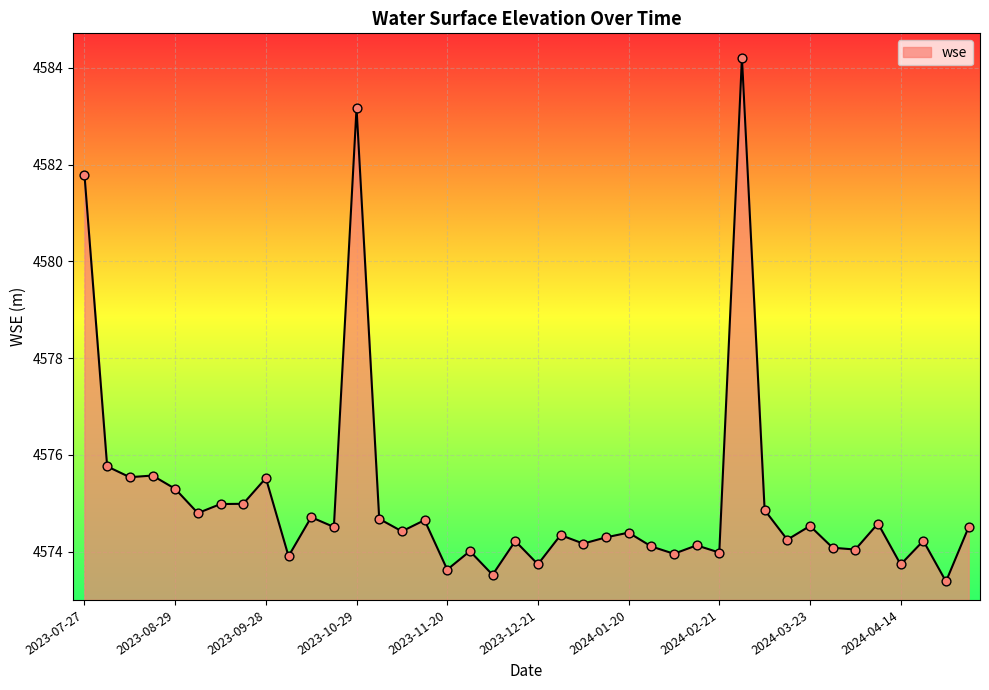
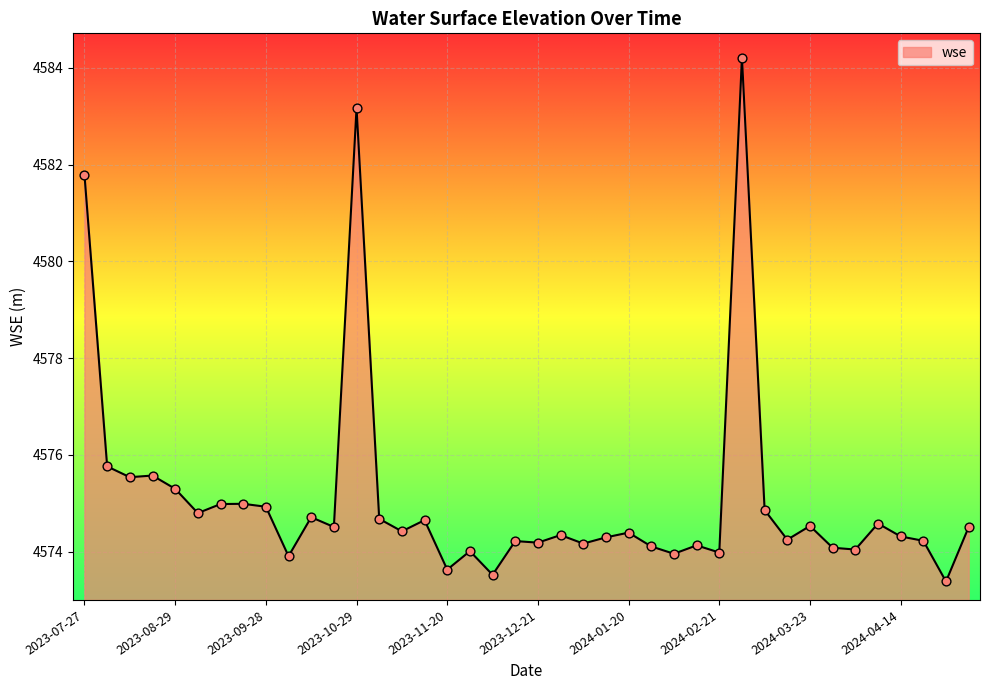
  {
    "2023-07-27": 4581.8,
    "2023-08-29": 4575.3,
-   "2023-09-28": 4575.5,
+   "2023-09-28": 4574.9,
    "2023-10-29": 4583.2,
    "2023-11-20": 4573.6,
-   "2023-12-21": 4573.7,
+   "2023-12-21": 4574.2,
    "2024-01-20": 4574.4,
    "2024-02-21": 4574.0,
    "2024-03-23": 4574.5,
-   "2024-04-14": 4573.7
+   "2024-04-14": 4574.3
  }
